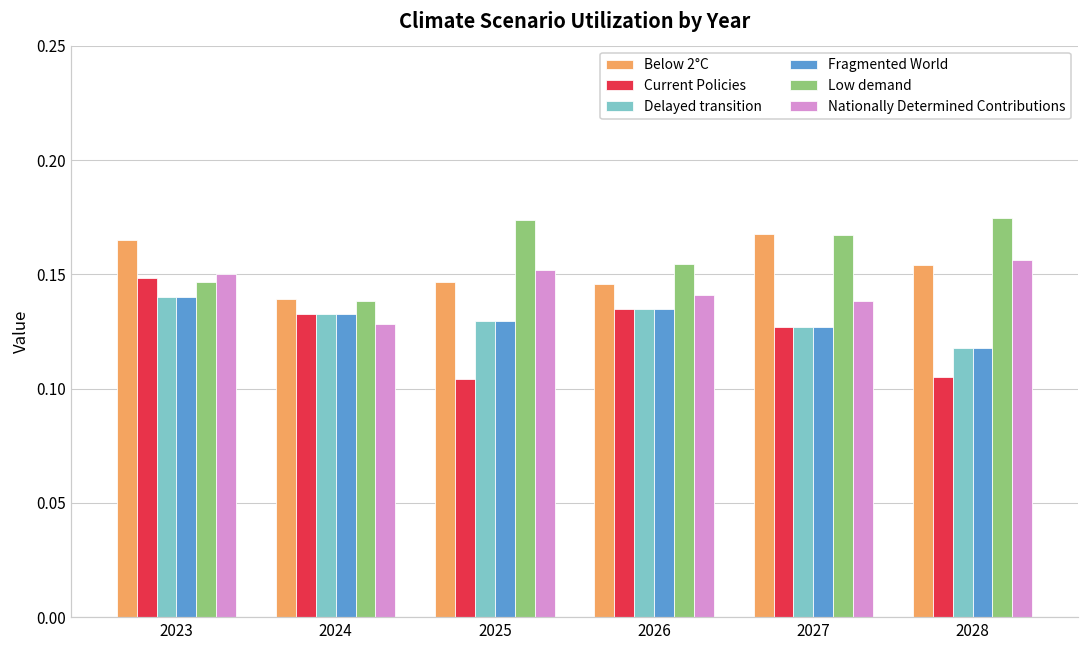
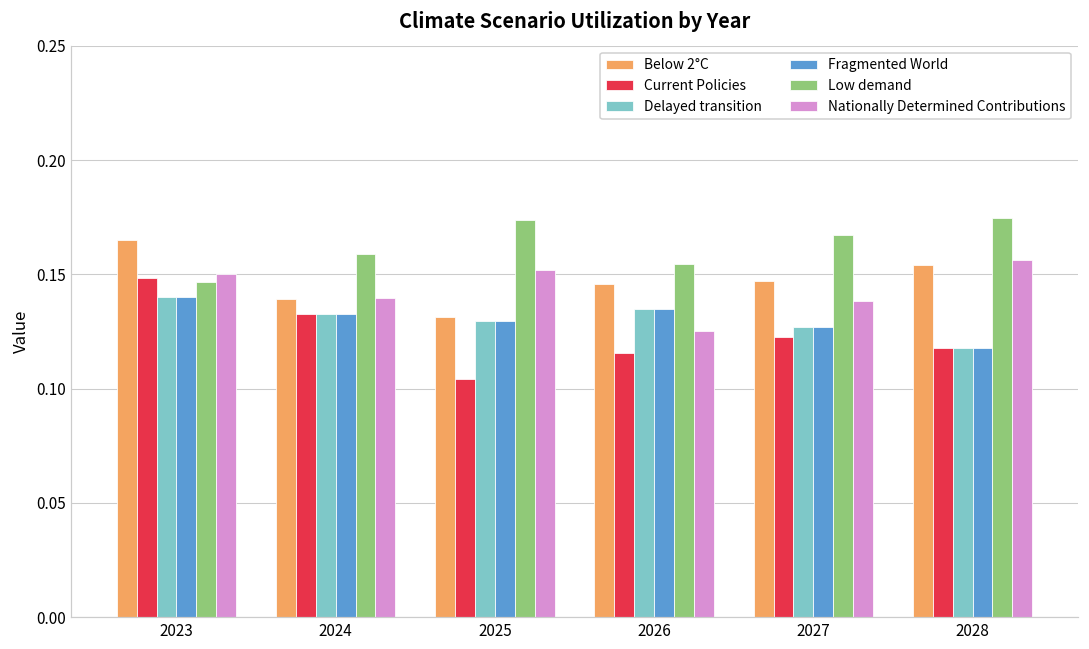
  {
    "Below 2°C": {
      "2023": 0.165,
      "2024": 0.139,
-     "2025": 0.146,
+     "2025": 0.131,
      "2026": 0.146,
-     "2027": 0.168,
+     "2027": 0.147,
      "2028": 0.154
    },
    "Current Policies": {
      "2023": 0.148,
      "2024": 0.132,
      "2025": 0.104,
-     "2026": 0.135,
-     "2027": 0.127,
-     "2028": 0.105
+     "2026": 0.115,
+     "2027": 0.123,
+     "2028": 0.118
    },
    "Low demand": {
      "2023": 0.147,
-     "2024": 0.138,
+     "2024": 0.159,
      "2025": 0.174,
      "2026": 0.155,
      "2027": 0.167,
      "2028": 0.175
    },
    "Nationally Determined Contributions": {
      "2023": 0.150,
-     "2024": 0.128,
+     "2024": 0.140,
      "2025": 0.152,
-     "2026": 0.141,
+     "2026": 0.125,
      "2027": 0.138,
      "2028": 0.156
    }
  }
